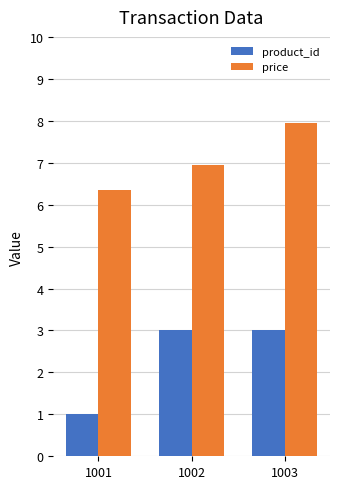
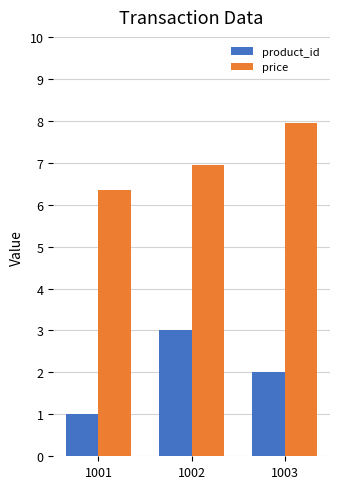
  {
    "product_id": {
      "1001": 1,
      "1002": 3,
-     "1003": 3
+     "1003": 2
    },
    "price": {
      "1001": 6.4,
      "1002": 7,
      "1003": 8
    }
  }
